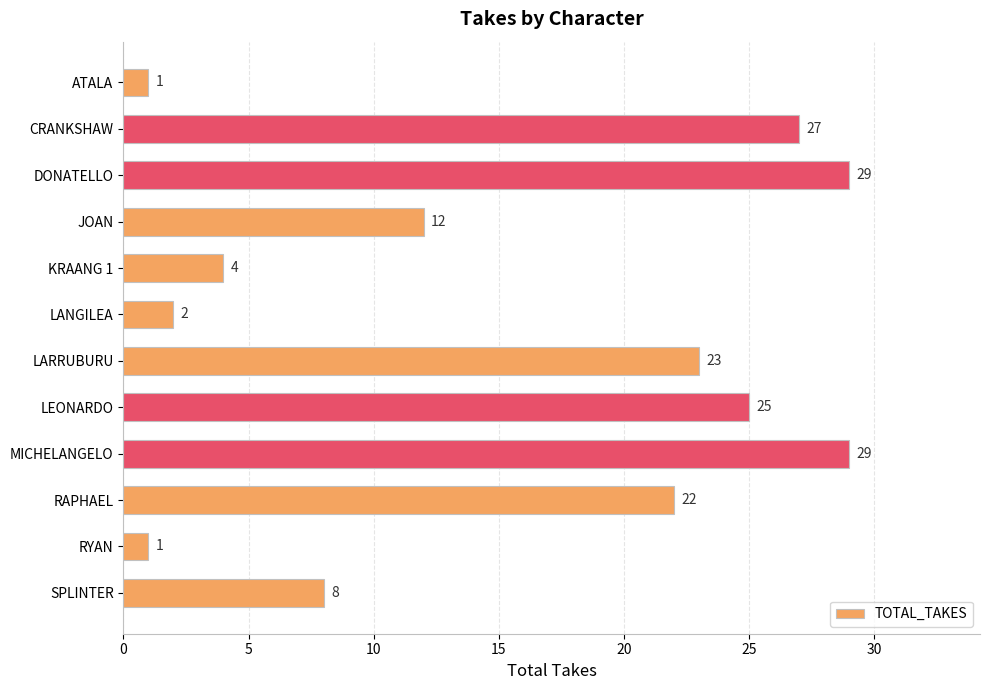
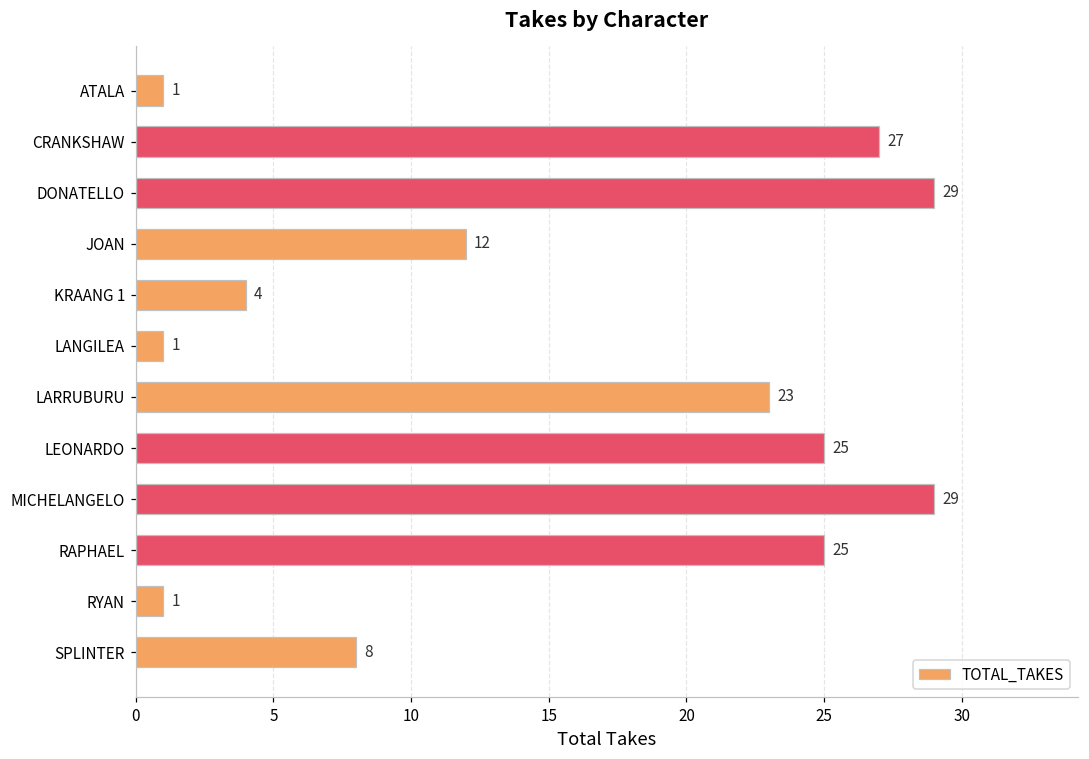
  {
    "ATALA": 1,
    "CRANKSHAW": 27,
    "DONATELLO": 29,
    "JOAN": 12,
    "KRAANG 1": 4,
-   "LANGILEA": 2,
+   "LANGILEA": 1,
    "LARRUBURU": 23,
    "LEONARDO": 25,
    "MICHELANGELO": 29,
-   "RAPHAEL": 22,
+   "RAPHAEL": 25,
    "RYAN": 1,
    "SPLINTER": 8
  }
